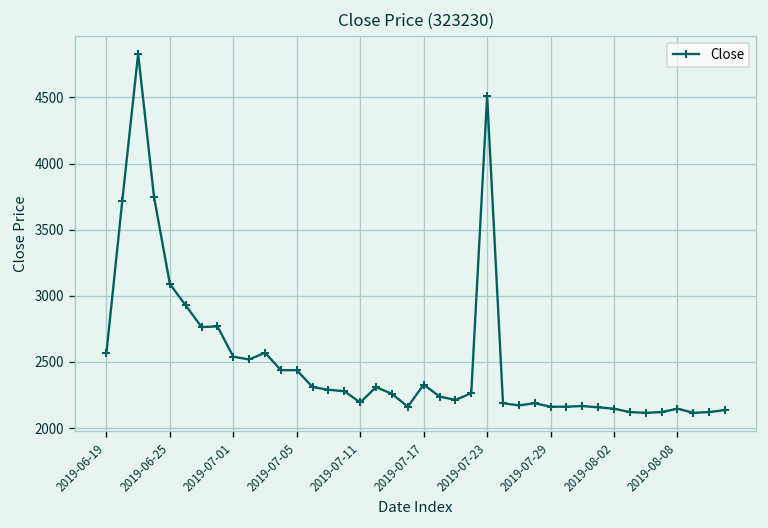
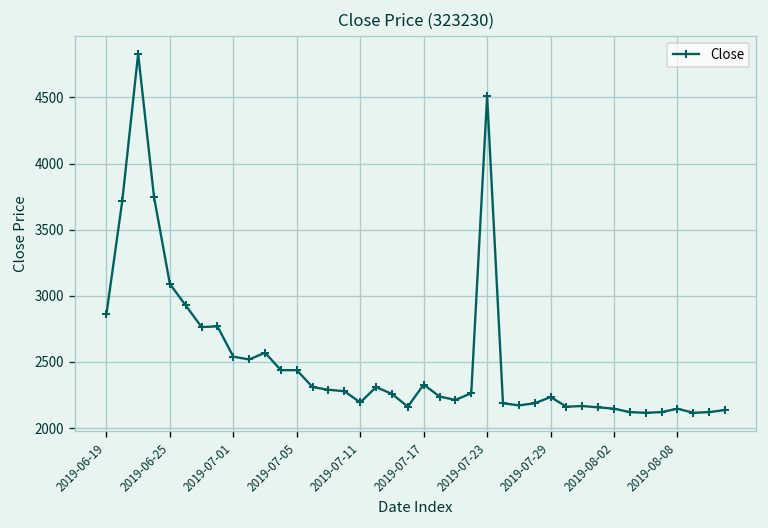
  {
-   "2019-06-19": 2570,
+   "2019-06-19": 2860,
    "2019-06-25": 3090,
    "2019-07-01": 2540,
    "2019-07-05": 2440,
    "2019-07-11": 2190,
    "2019-07-17": 2330,
    "2019-07-23": 4510,
-   "2019-07-29": 2160,
+   "2019-07-29": 2240,
    "2019-08-02": 2150,
    "2019-08-08": 2150
  }
